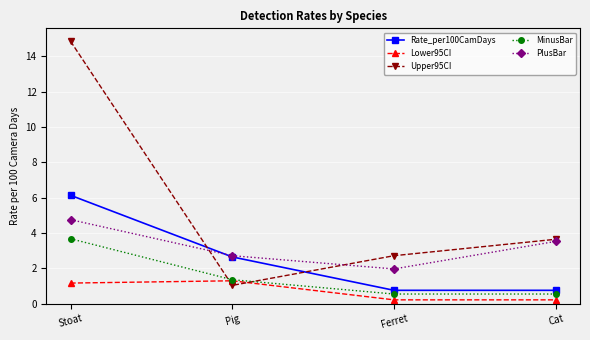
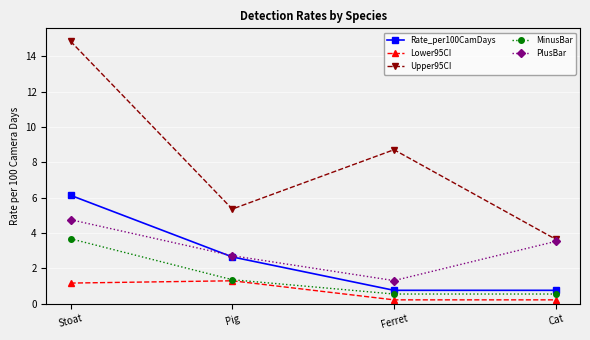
  {
    "Rate_per100CamDays": {
      "Stoat": 6.1,
      "Ferret": 0.8,
      "Cat": 0.8
    },
    "Lower95CI": {
      "Stoat": 1.2,
      "Ferret": 0.2,
      "Cat": 0.2
    },
    "Upper95CI": {
      "Stoat": 14.9,
-     "Pig": 1.0,
-     "Ferret": 2.7
+     "Pig": 5.4,
+     "Ferret": 8.7
    },
    "MinusBar": {
      "Stoat": 3.7,
      "Ferret": 0.5,
      "Cat": 0.5
    },
    "PlusBar": {
      "Stoat": 4.8,
-     "Ferret": 2.0
+     "Ferret": 1.3
    }
  }
